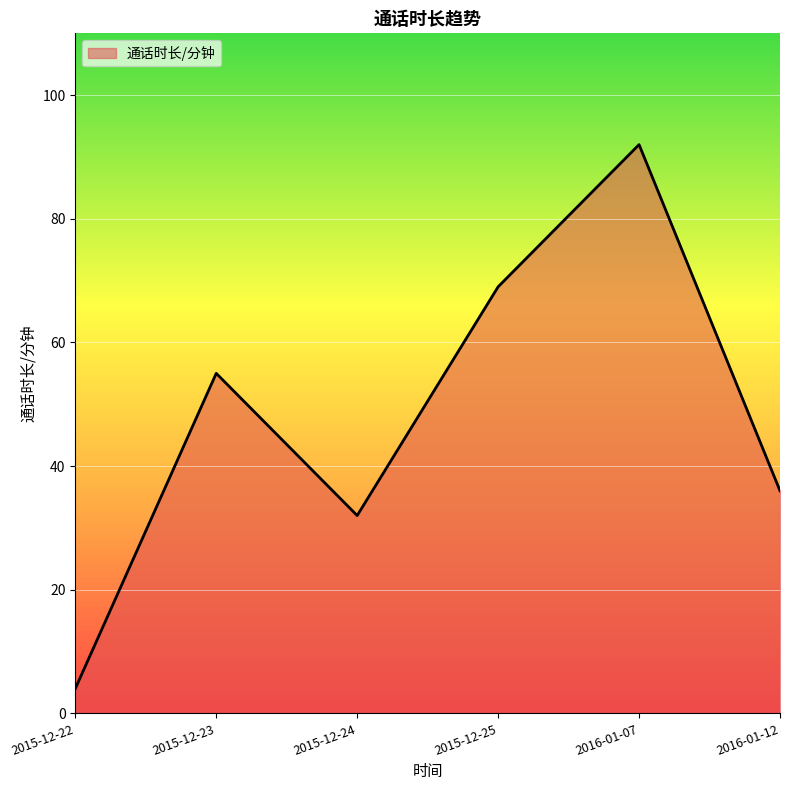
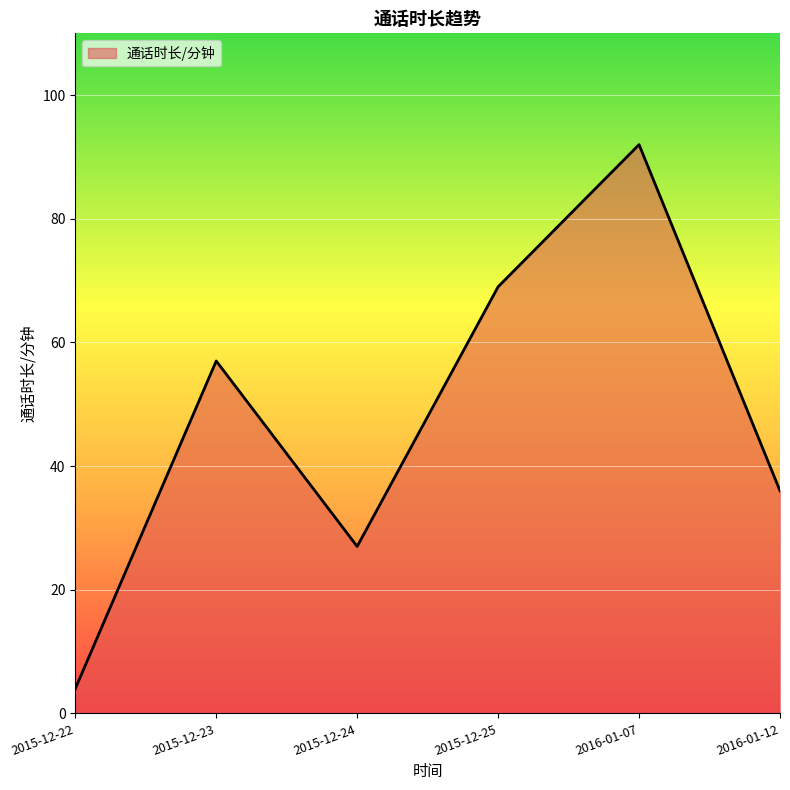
  {
    "2015-12-22": 4,
-   "2015-12-23": 55,
-   "2015-12-24": 32,
+   "2015-12-23": 57,
+   "2015-12-24": 27,
    "2015-12-25": 69,
    "2016-01-07": 92,
    "2016-01-12": 36
  }
